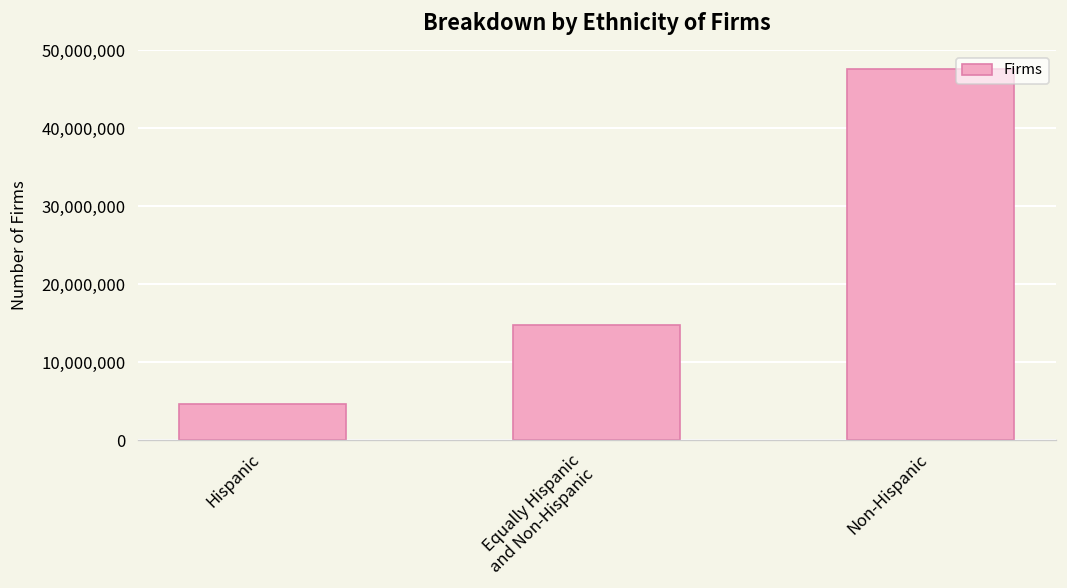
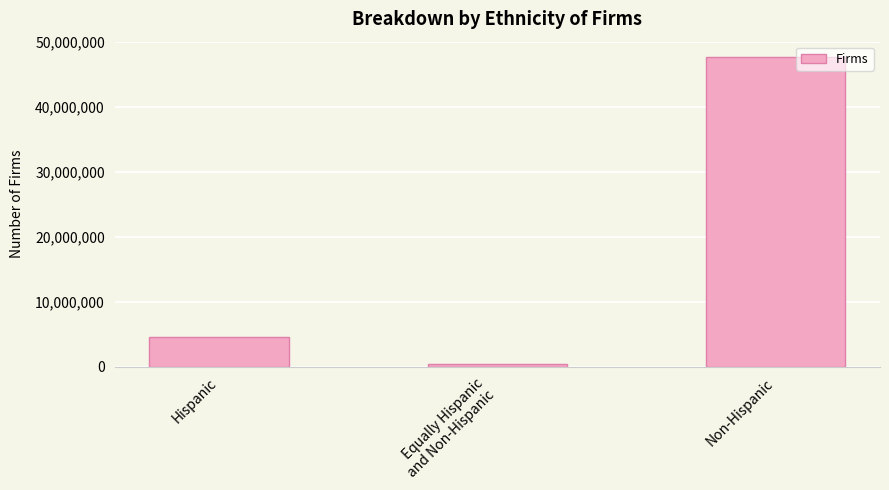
  {
    "Hispanic": "5,000,000",
-   "Equally Hispanic and Non-Hispanic": "15,000,000",
+   "Equally Hispanic and Non-Hispanic": "0",
    "Non-Hispanic": "48,000,000"
  }
